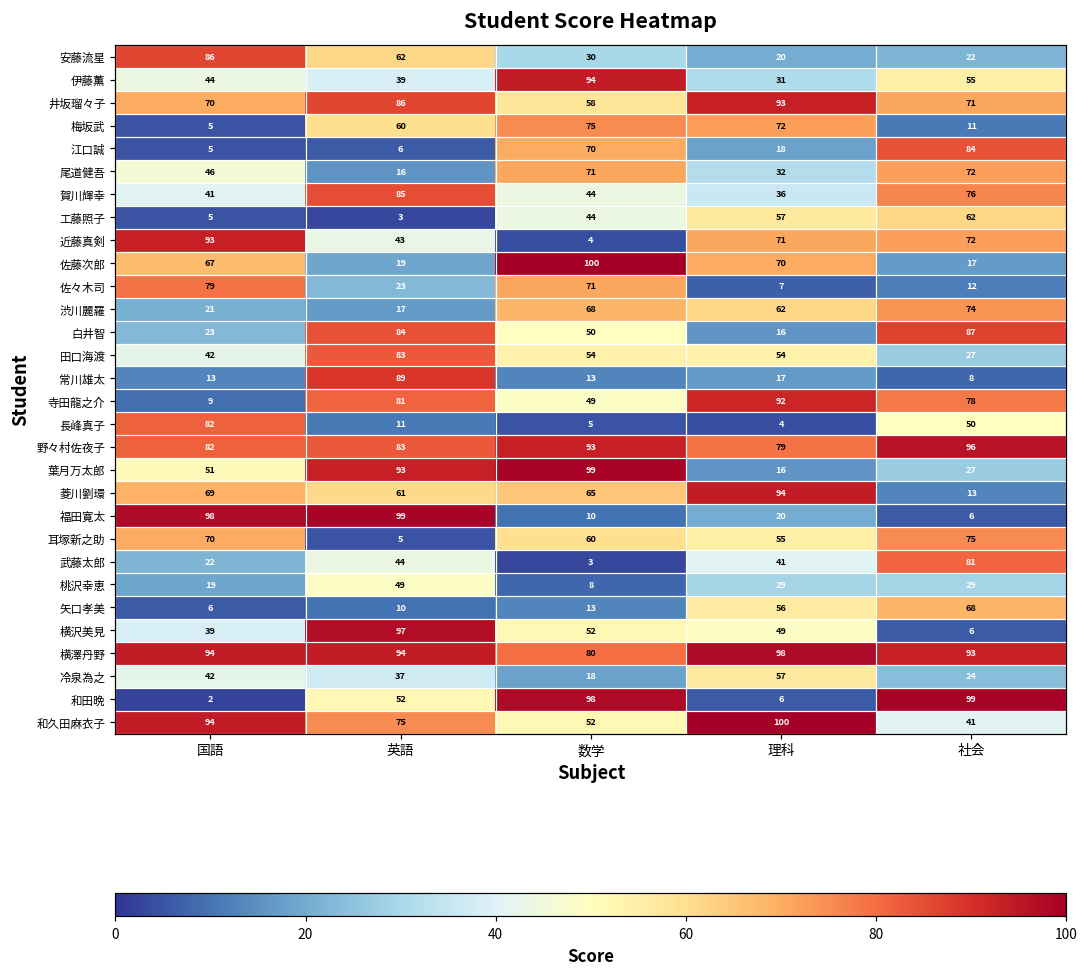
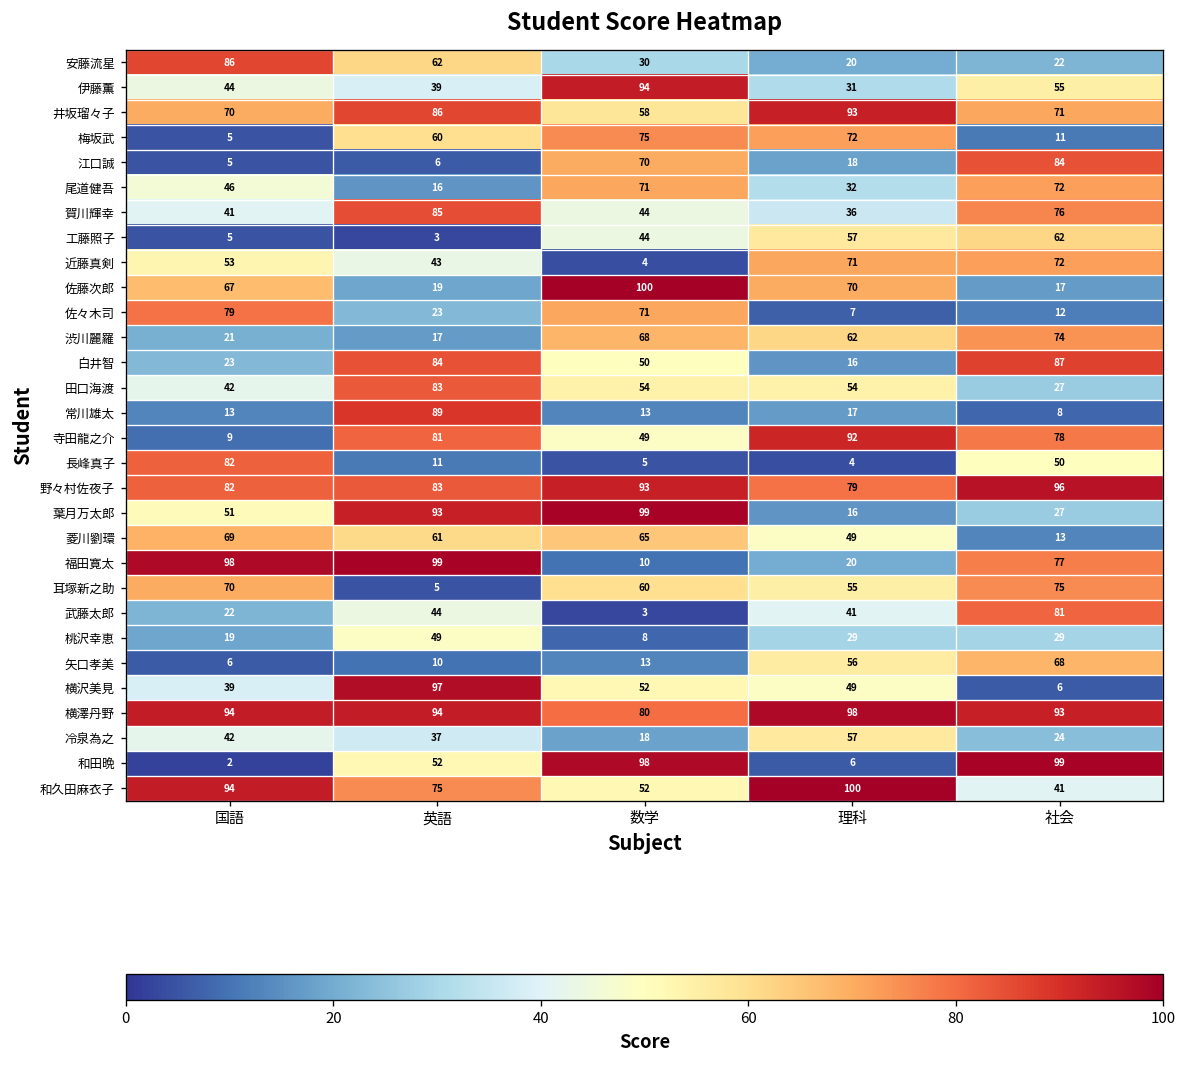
  {
    "安藤流星": {
      "国語": 86,
      "英語": 62,
      "数学": 30,
      "理科": 20,
      "社会": 22
    },
    "伊藤薫": {
      "国語": 44,
      "英語": 39,
      "数学": 94,
      "理科": 31,
      "社会": 55
    },
    "井坂瑠々子": {
      "国語": 70,
      "英語": 86,
      "数学": 58,
      "理科": 93,
      "社会": 71
    },
    "梅坂武": {
      "国語": 5,
      "英語": 60,
      "数学": 75,
      "理科": 72,
      "社会": 11
    },
    "江口誠": {
      "国語": 5,
      "英語": 6,
      "数学": 70,
      "理科": 18,
      "社会": 84
    },
    "尾道健吾": {
      "国語": 46,
      "英語": 16,
      "数学": 71,
      "理科": 32,
      "社会": 72
    },
    "賀川輝幸": {
      "国語": 41,
      "英語": 85,
      "数学": 44,
      "理科": 36,
      "社会": 76
    },
    "工藤照子": {
      "国語": 5,
      "英語": 3,
      "数学": 44,
      "理科": 57,
      "社会": 62
    },
    "近藤真剣": {
-     "国語": 93,
+     "国語": 53,
      "英語": 43,
      "数学": 4,
      "理科": 71,
      "社会": 72
    },
    "佐藤次郎": {
      "国語": 67,
      "英語": 19,
      "数学": 100,
      "理科": 70,
      "社会": 17
    },
    "佐々木司": {
      "国語": 79,
      "英語": 23,
      "数学": 71,
      "理科": 7,
      "社会": 12
    },
    "渋川麗羅": {
      "国語": 21,
      "英語": 17,
      "数学": 68,
      "理科": 62,
      "社会": 74
    },
    "白井智": {
      "国語": 23,
      "英語": 84,
      "数学": 50,
      "理科": 16,
      "社会": 87
    },
    "田口海渡": {
      "国語": 42,
      "英語": 83,
      "数学": 54,
      "理科": 54,
      "社会": 27
    },
    "常川雄太": {
      "国語": 13,
      "英語": 89,
      "数学": 13,
      "理科": 17,
      "社会": 8
    },
    "寺田龍之介": {
      "国語": 9,
      "英語": 81,
      "数学": 49,
      "理科": 92,
      "社会": 78
    },
    "長峰真子": {
      "国語": 82,
      "英語": 11,
      "数学": 5,
      "理科": 4,
      "社会": 50
    },
    "野々村佐夜子": {
      "国語": 82,
      "英語": 83,
      "数学": 93,
      "理科": 79,
      "社会": 96
    },
    "葉月万太郎": {
      "国語": 51,
      "英語": 93,
      "数学": 99,
      "理科": 16,
      "社会": 27
    },
    "菱川劉環": {
      "国語": 69,
      "英語": 61,
      "数学": 65,
-     "理科": 94,
+     "理科": 49,
      "社会": 13
    },
    "福田寛太": {
      "国語": 98,
      "英語": 99,
      "数学": 10,
      "理科": 20,
-     "社会": 6
+     "社会": 77
    },
    "耳塚新之助": {
      "国語": 70,
      "英語": 5,
      "数学": 60,
      "理科": 55,
      "社会": 75
    },
    "武藤太郎": {
      "国語": 22,
      "英語": 44,
      "数学": 3,
      "理科": 41,
      "社会": 81
    },
    "桃沢幸恵": {
      "国語": 19,
      "英語": 49,
      "数学": 8,
      "理科": 29,
      "社会": 29
    },
    "矢口孝美": {
      "国語": 6,
      "英語": 10,
      "数学": 13,
      "理科": 56,
      "社会": 68
    },
    "横沢美見": {
      "国語": 39,
      "英語": 97,
      "数学": 52,
      "理科": 49,
      "社会": 6
    },
    "横澤丹野": {
      "国語": 94,
      "英語": 94,
      "数学": 80,
      "理科": 98,
      "社会": 93
    },
    "冷泉為之": {
      "国語": 42,
      "英語": 37,
      "数学": 18,
      "理科": 57,
      "社会": 24
    },
    "和田晩": {
      "国語": 2,
      "英語": 52,
      "数学": 98,
      "理科": 6,
      "社会": 99
    },
    "和久田麻衣子": {
      "国語": 94,
      "英語": 75,
      "数学": 52,
      "理科": 100,
      "社会": 41
    }
  }
